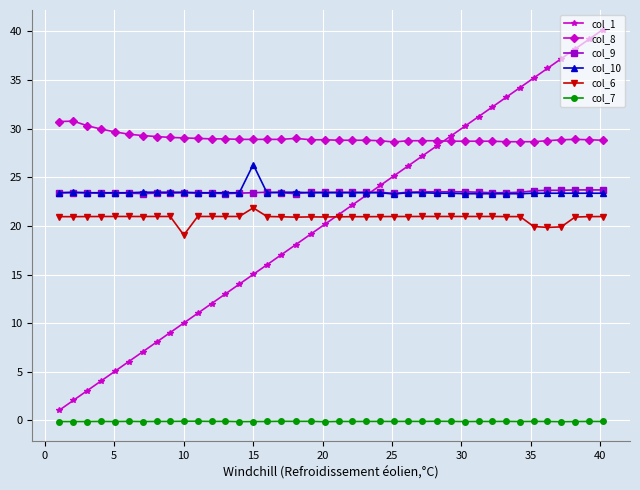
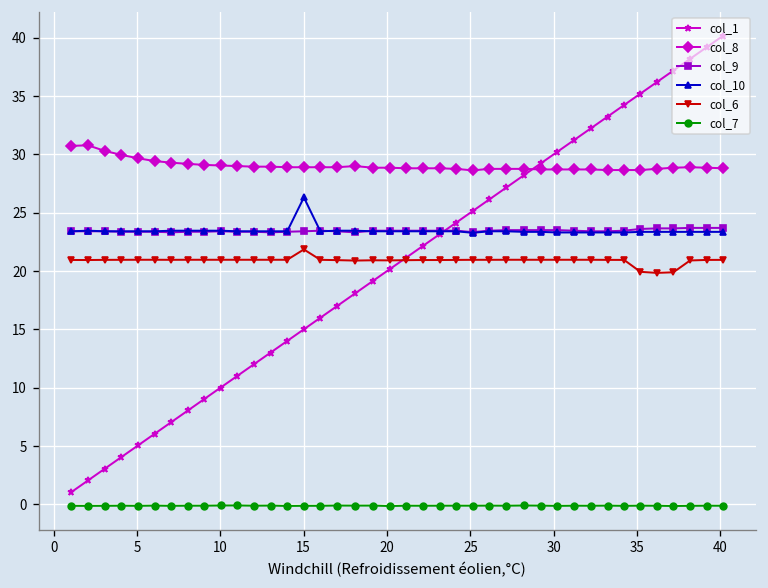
  {
    "col_10": {
      "15": 26
    },
    "col_6": {
-     "10": 19,
+     "10": 21,
      "15": 22
    },
    "col_7": {
      "10": 0,
      "15": 0
    }
  }
